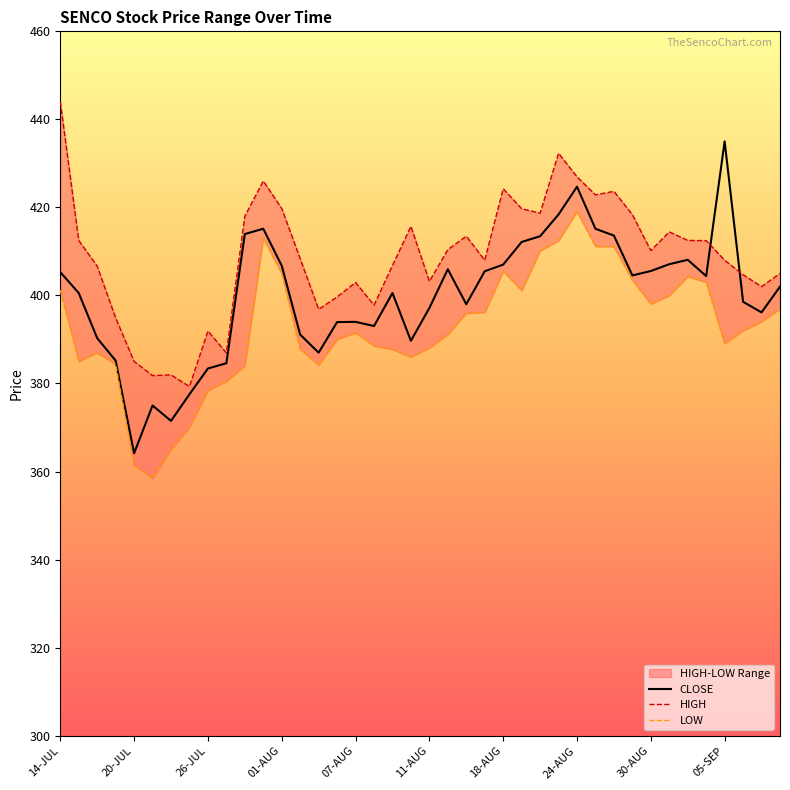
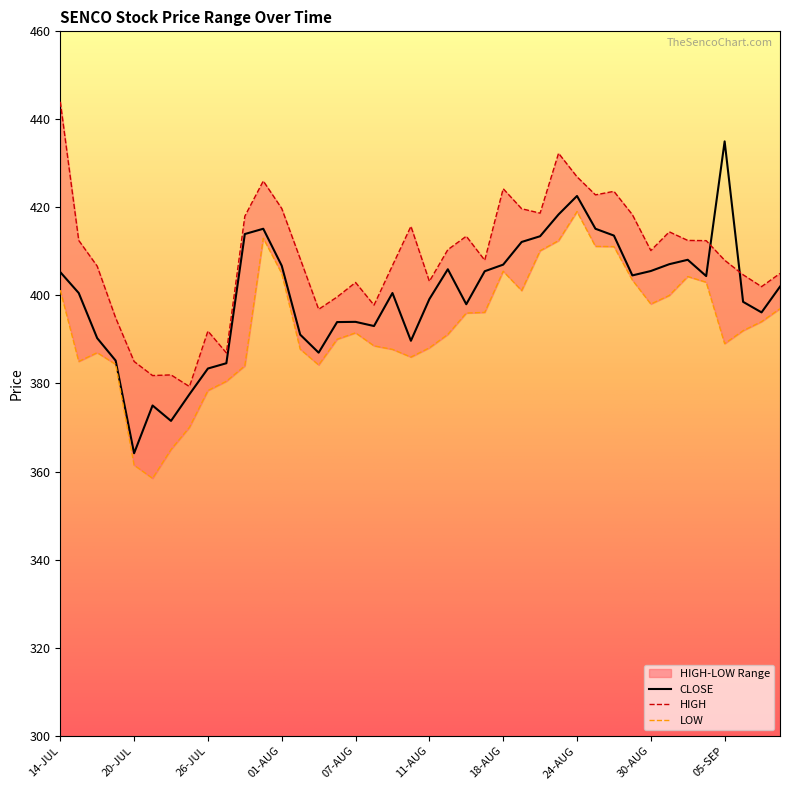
  {
    "CLOSE": {
      "14-JUL": 405,
      "20-JUL": 364,
      "26-JUL": 383,
      "01-AUG": 407,
      "07-AUG": 394,
-     "11-AUG": 397,
+     "11-AUG": 399,
      "18-AUG": 407,
-     "24-AUG": 425,
+     "24-AUG": 423,
      "30-AUG": 406,
      "05-SEP": 435
    },
    "HIGH-LOW Range": {
      "14-JUL": 444,
      "20-JUL": 385,
      "26-JUL": 392,
      "01-AUG": 420,
      "07-AUG": 403,
      "11-AUG": 403,
      "18-AUG": 424,
      "24-AUG": 427,
      "30-AUG": 410,
      "05-SEP": 408
    },
    "LOW": {
      "14-JUL": 401,
      "20-JUL": 361,
      "26-JUL": 378,
      "01-AUG": 405,
      "07-AUG": 392,
      "11-AUG": 388,
      "18-AUG": 406,
      "24-AUG": 419,
      "30-AUG": 398,
      "05-SEP": 389
    }
  }
